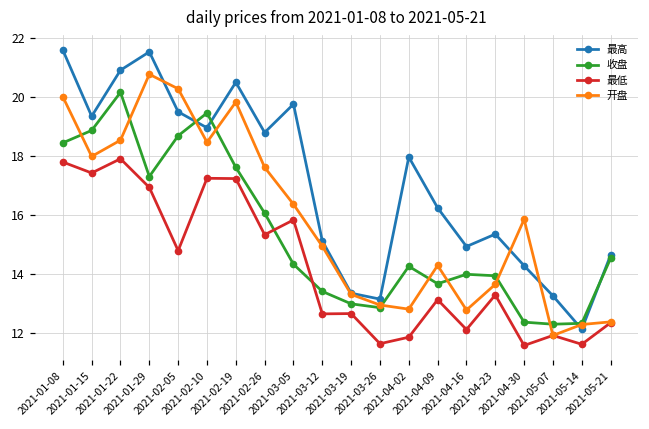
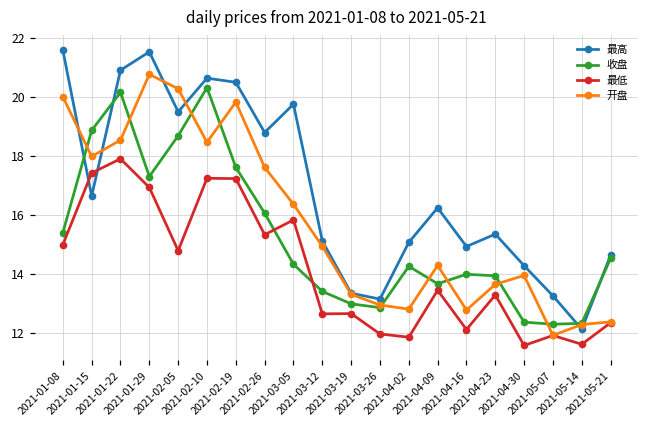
  {
    "最高": {
      "2021-01-08": 21.6,
-     "2021-01-15": 19.4,
+     "2021-01-15": 16.7,
      "2021-01-22": 20.9,
      "2021-01-29": 21.5,
      "2021-02-05": 19.5,
-     "2021-02-10": 19.0,
+     "2021-02-10": 20.6,
      "2021-02-19": 20.5,
      "2021-02-26": 18.8,
      "2021-03-05": 19.8,
      "2021-03-12": 15.1,
      "2021-03-26": 13.2,
-     "2021-04-02": 18.0,
+     "2021-04-02": 15.1,
      "2021-04-09": 16.3,
      "2021-04-16": 14.9,
      "2021-04-23": 15.4,
      "2021-04-30": 14.3,
      "2021-05-07": 13.3,
      "2021-05-14": 12.1,
      "2021-05-21": 14.7
    },
    "收盘": {
-     "2021-01-08": 18.5,
+     "2021-01-08": 15.4,
      "2021-01-15": 18.9,
      "2021-01-22": 20.2,
      "2021-01-29": 17.3,
      "2021-02-05": 18.7,
-     "2021-02-10": 19.5,
+     "2021-02-10": 20.3,
      "2021-02-19": 17.6,
      "2021-02-26": 16.1,
      "2021-03-05": 14.3,
      "2021-03-12": 13.4,
      "2021-03-19": 13.0,
      "2021-04-02": 14.3,
      "2021-04-09": 13.7,
      "2021-04-16": 14.0,
      "2021-04-23": 14.0,
      "2021-04-30": 12.4,
      "2021-05-07": 12.3,
      "2021-05-21": 14.5
    },
    "最低": {
-     "2021-01-08": 17.8,
+     "2021-01-08": 15.0,
      "2021-01-15": 17.4,
      "2021-01-22": 17.9,
      "2021-01-29": 16.9,
      "2021-02-05": 14.8,
      "2021-02-10": 17.3,
      "2021-02-19": 17.2,
      "2021-02-26": 15.3,
      "2021-03-05": 15.8,
      "2021-03-12": 12.7,
      "2021-03-19": 12.7,
-     "2021-03-26": 11.7,
+     "2021-03-26": 12.0,
      "2021-04-02": 11.9,
-     "2021-04-09": 13.1,
+     "2021-04-09": 13.5,
      "2021-04-16": 12.1,
      "2021-04-23": 13.3,
      "2021-04-30": 11.6,
      "2021-05-14": 11.6
    },
    "开盘": {
      "2021-01-08": 20.0,
      "2021-01-15": 18.0,
      "2021-01-22": 18.5,
      "2021-01-29": 20.8,
      "2021-02-05": 20.3,
      "2021-02-10": 18.5,
      "2021-02-19": 19.8,
      "2021-02-26": 17.6,
      "2021-03-05": 16.4,
      "2021-03-12": 15.0,
      "2021-04-02": 12.8,
      "2021-04-09": 14.3,
      "2021-04-16": 12.8,
      "2021-04-23": 13.7,
-     "2021-04-30": 15.9
+     "2021-04-30": 14.0
    }
  }
